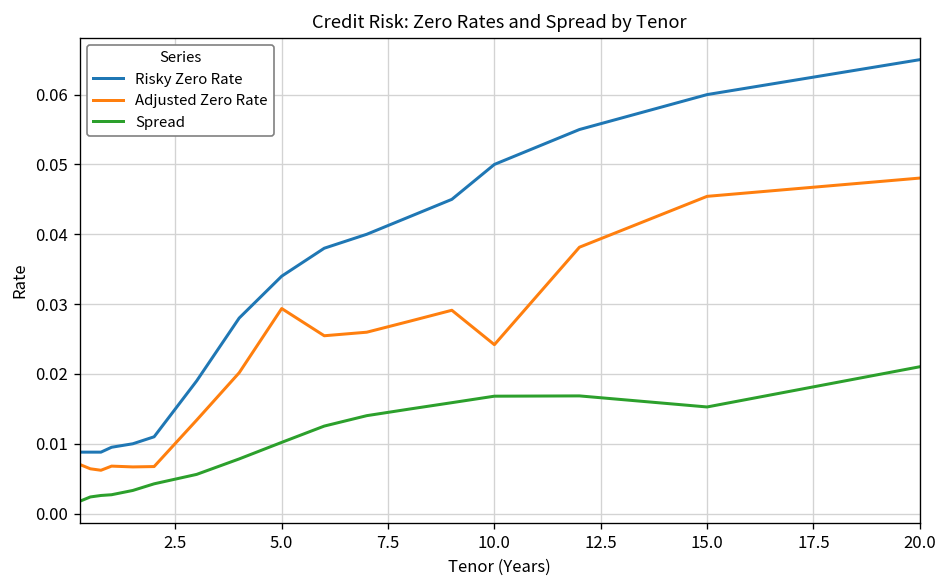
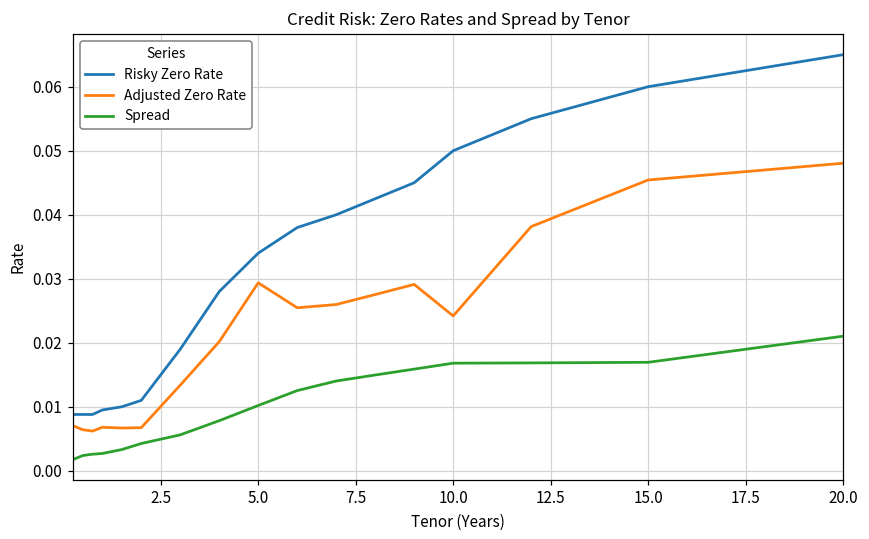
  {
    "Risky Zero Rate": {
      "5.0": 0.034,
      "10.0": 0.050,
      "15.0": 0.060,
      "20.0": 0.065
    },
    "Adjusted Zero Rate": {
      "5.0": 0.029,
      "10.0": 0.024,
      "15.0": 0.045,
      "20.0": 0.048
    },
    "Spread": {
      "5.0": 0.010,
      "10.0": 0.017,
-     "15.0": 0.015,
+     "15.0": 0.017,
      "20.0": 0.021
    }
  }
